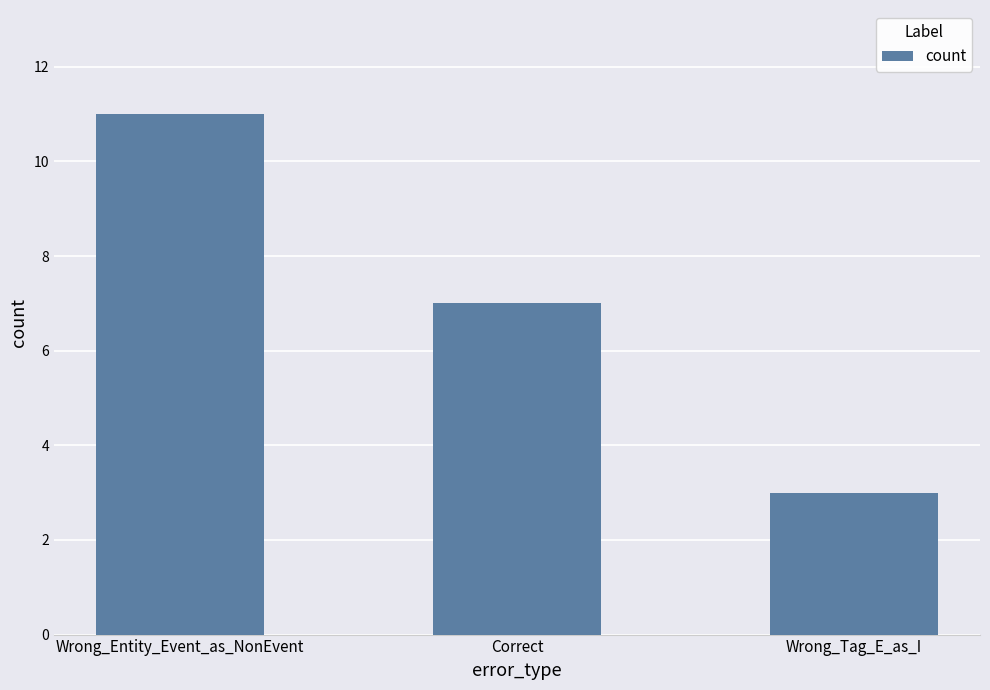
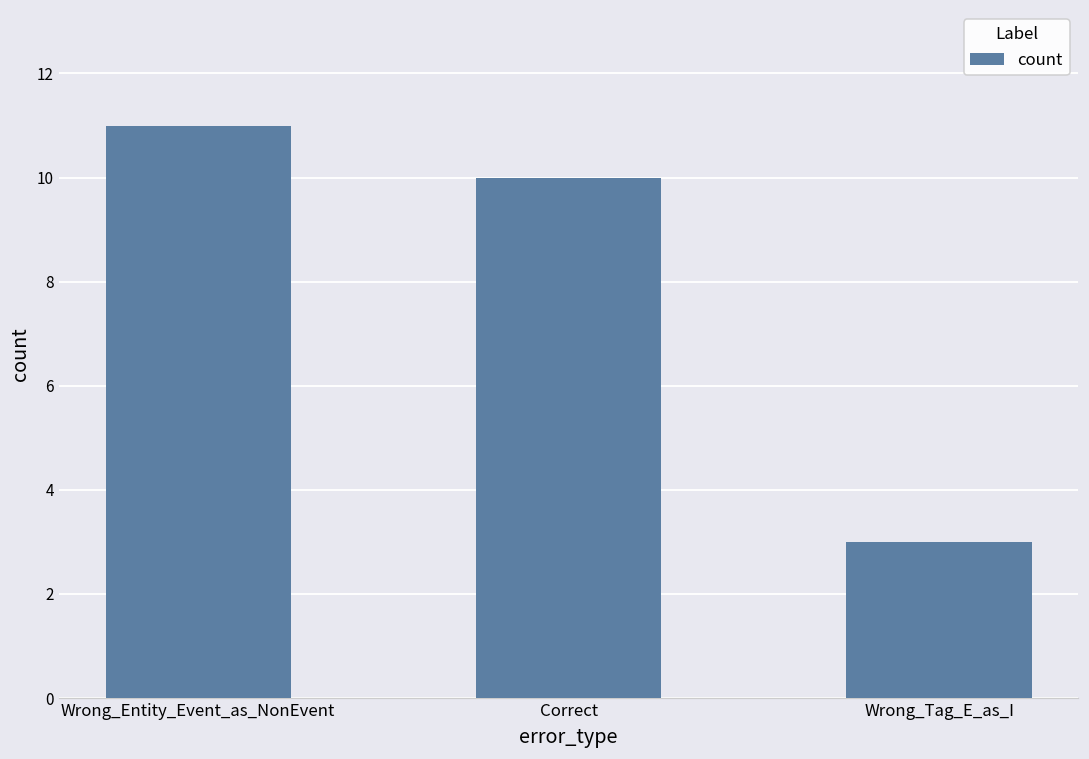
  {
    "Wrong_Entity_Event_as_NonEvent": 11,
-   "Correct": 7,
+   "Correct": 10,
    "Wrong_Tag_E_as_I": 3
  }
